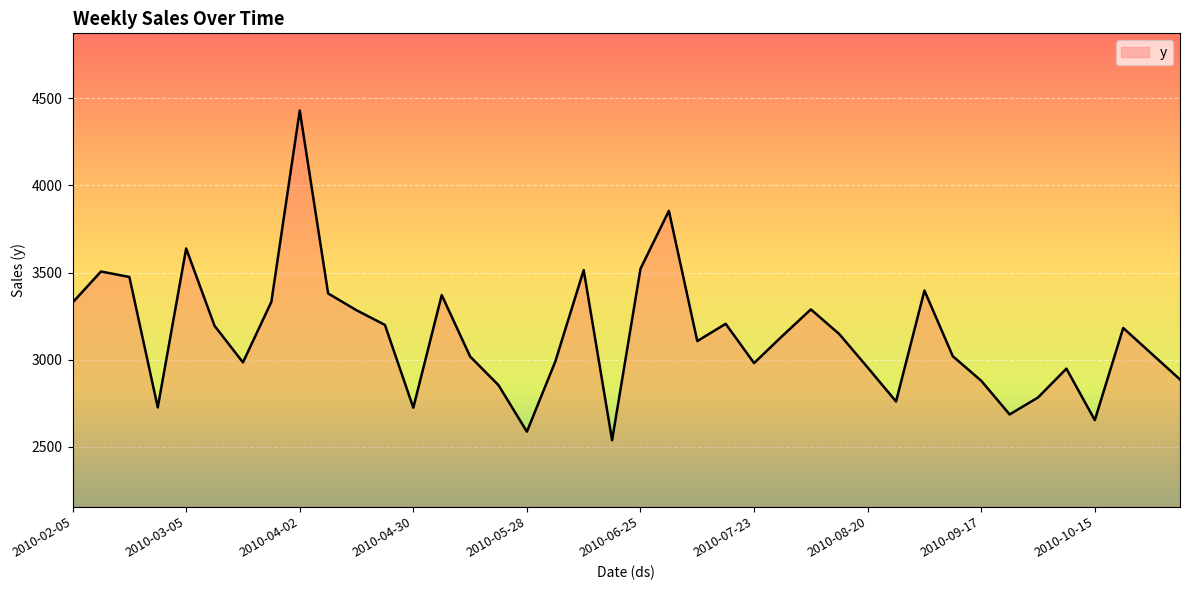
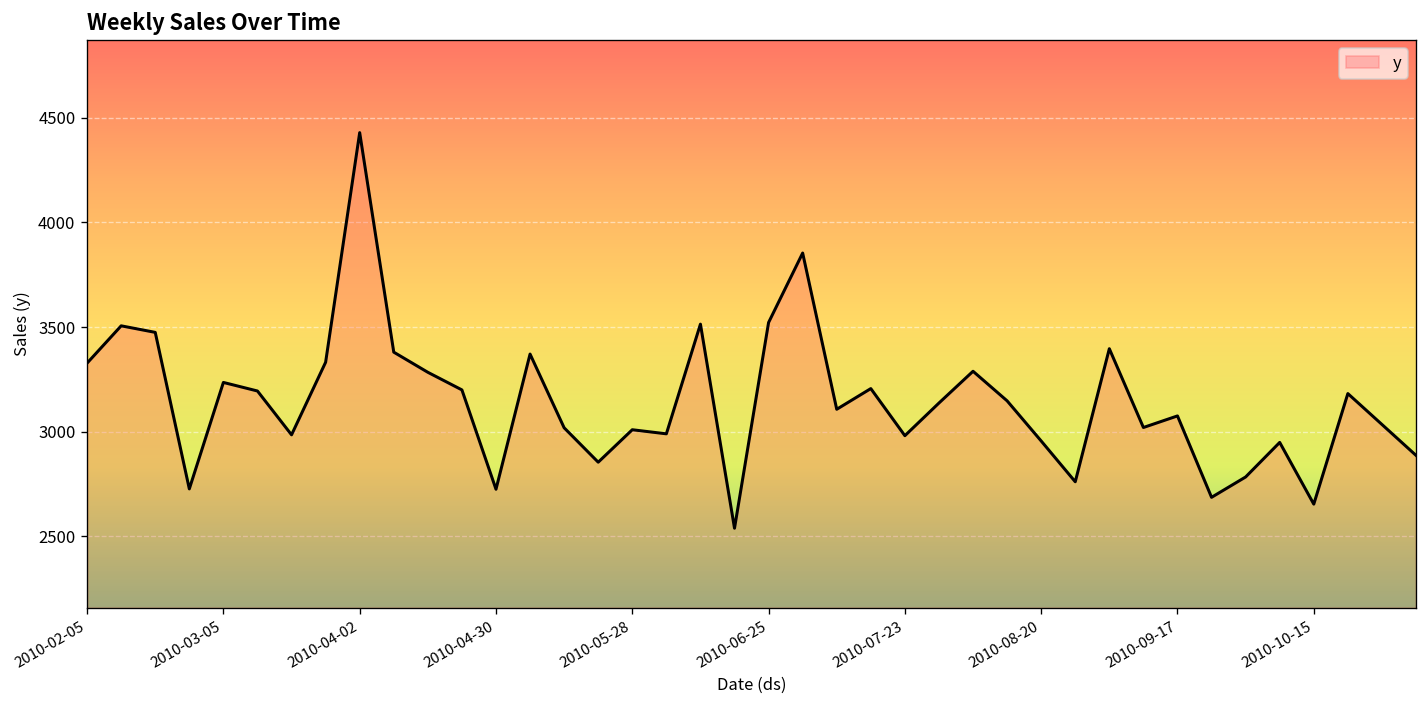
  {
    "2010-02-05": 3330,
-   "2010-03-05": 3640,
+   "2010-03-05": 3240,
    "2010-04-02": 4430,
    "2010-04-30": 2720,
-   "2010-05-28": 2590,
+   "2010-05-28": 3010,
    "2010-06-25": 3520,
    "2010-07-23": 2980,
    "2010-08-20": 2960,
-   "2010-09-17": 2880,
+   "2010-09-17": 3070,
    "2010-10-15": 2650
  }
